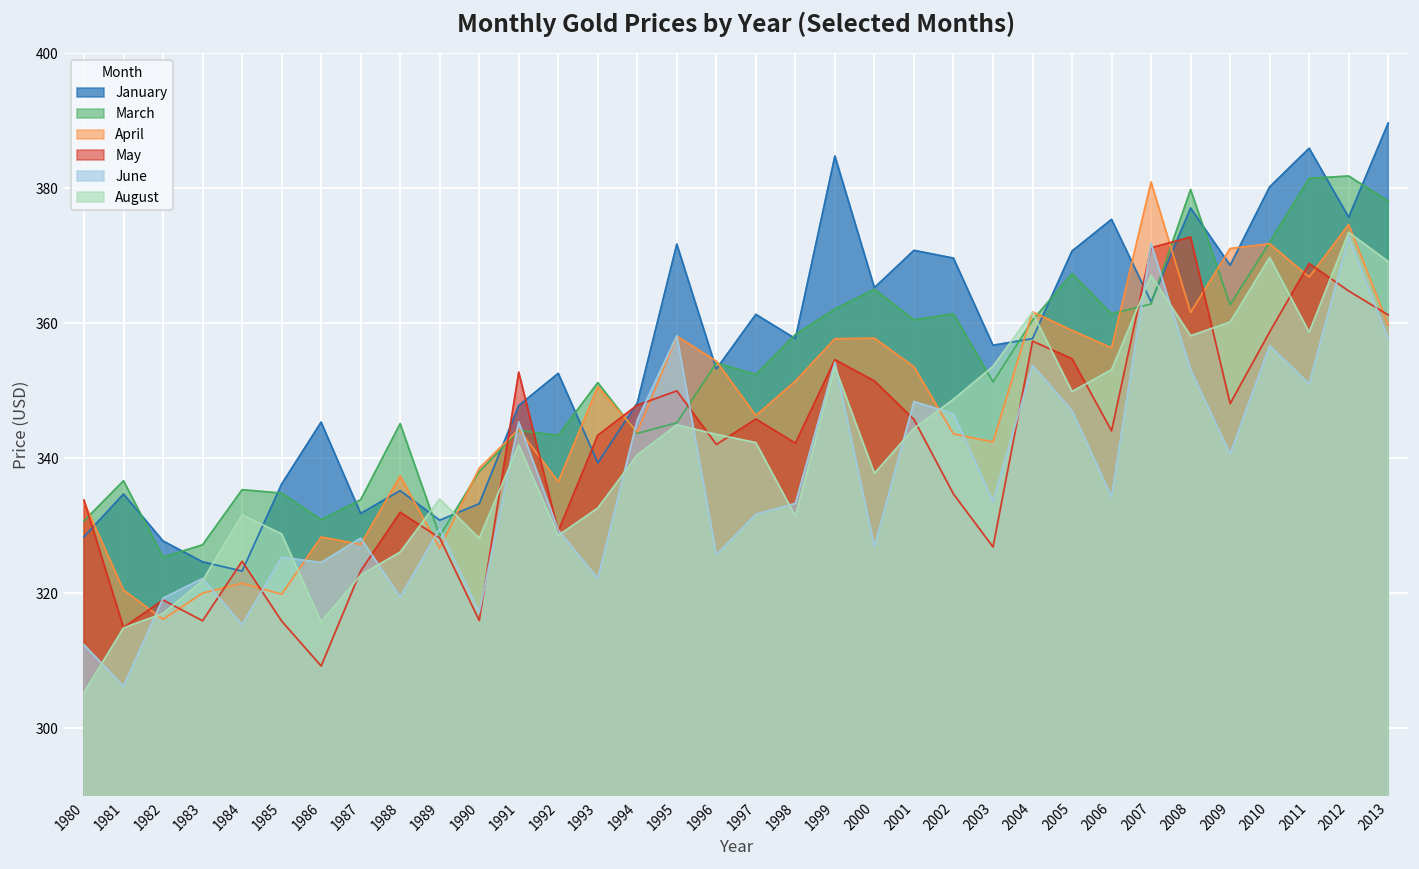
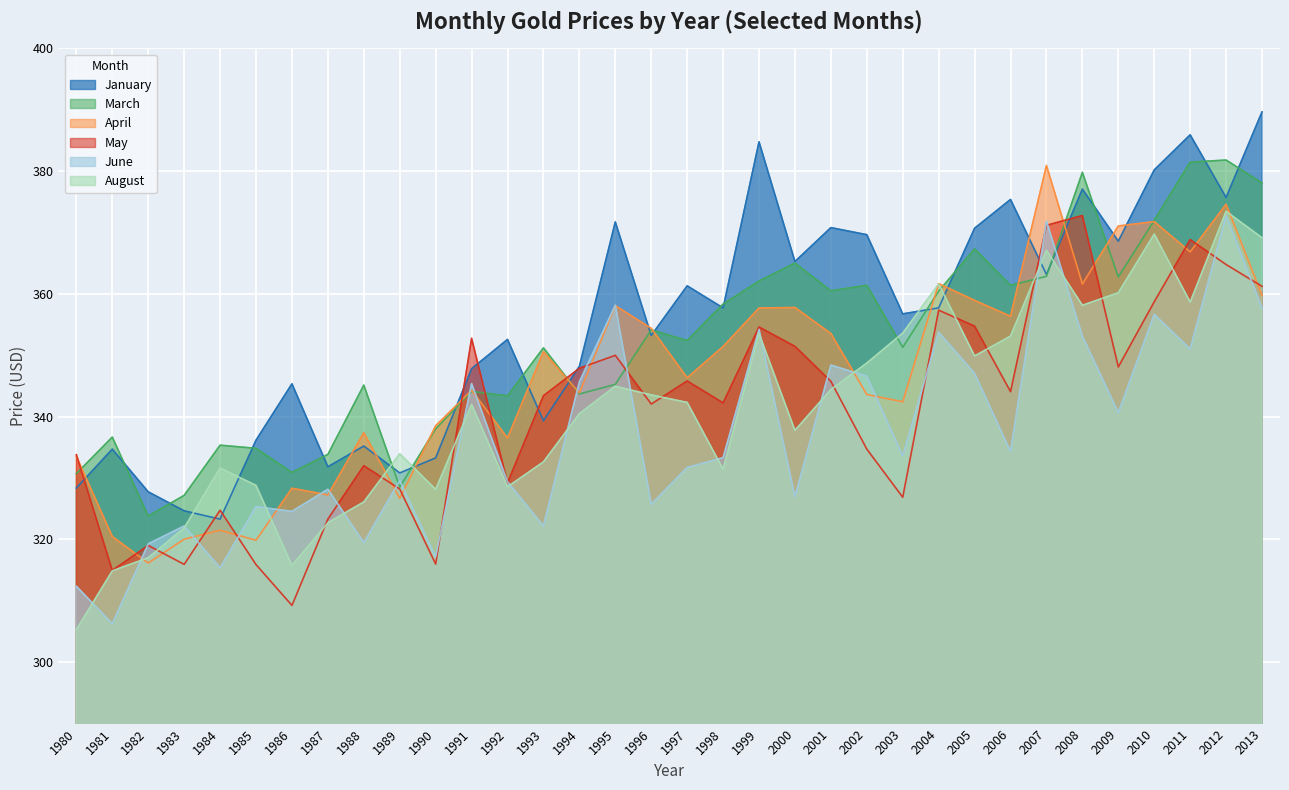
  {
    "January": {
      "1980": 328,
      "1981": 335,
      "1982": 328,
      "1983": 325,
      "1984": 323,
      "1985": 336,
      "1986": 345,
      "1987": 332,
      "1988": 335,
      "1989": 331,
      "1990": 333,
      "1991": 348,
      "1992": 353,
      "1993": 339,
      "1995": 372,
      "1996": 353,
      "1997": 361,
      "1998": 358,
      "1999": 385,
      "2001": 371,
      "2002": 370,
      "2003": 357,
      "2005": 371,
      "2006": 375,
      "2008": 377,
      "2009": 369,
      "2010": 380,
      "2011": 386,
      "2012": 376,
      "2013": 390
    },
    "March": {
      "1980": 331,
      "1981": 337,
-     "1982": 325,
+     "1982": 324,
      "1983": 327,
      "1984": 335,
      "1985": 335,
      "1986": 331,
      "1987": 334,
      "1988": 345,
      "1990": 338,
      "1992": 343,
      "1993": 351,
      "1997": 352,
      "1998": 358,
      "1999": 362,
      "2001": 361,
      "2002": 361,
      "2003": 351,
      "2004": 360,
      "2005": 367,
      "2006": 361,
      "2008": 380,
      "2009": 363,
      "2011": 381,
      "2012": 382,
      "2013": 378
    },
    "April": {
      "1981": 320,
      "1982": 316,
      "1983": 320,
      "1984": 322,
      "1985": 320,
      "1986": 328,
      "1987": 327,
      "1988": 337,
      "1989": 327,
      "1990": 339,
      "1992": 337,
      "1993": 351,
      "1997": 346,
      "1998": 351,
      "1999": 358,
      "2000": 358,
      "2001": 354,
      "2002": 344,
      "2003": 342,
      "2005": 359,
      "2006": 356,
      "2007": 381,
      "2008": 362,
      "2009": 371,
      "2011": 367,
      "2012": 375,
      "2013": 360
    },
    "May": {
      "1983": 316,
      "1984": 325,
      "1985": 316,
      "1986": 309,
      "1987": 323,
      "1988": 332,
      "1990": 316,
      "1991": 353,
      "1993": 343,
      "1995": 350,
      "1996": 342,
      "1997": 346,
      "1998": 342,
      "2000": 351,
      "2001": 346,
      "2002": 335,
      "2003": 327,
      "2005": 355,
      "2006": 344,
      "2007": 371,
      "2008": 373,
      "2009": 348,
      "2010": 359,
      "2011": 369,
      "2012": 365,
      "2013": 361
    }
  }
